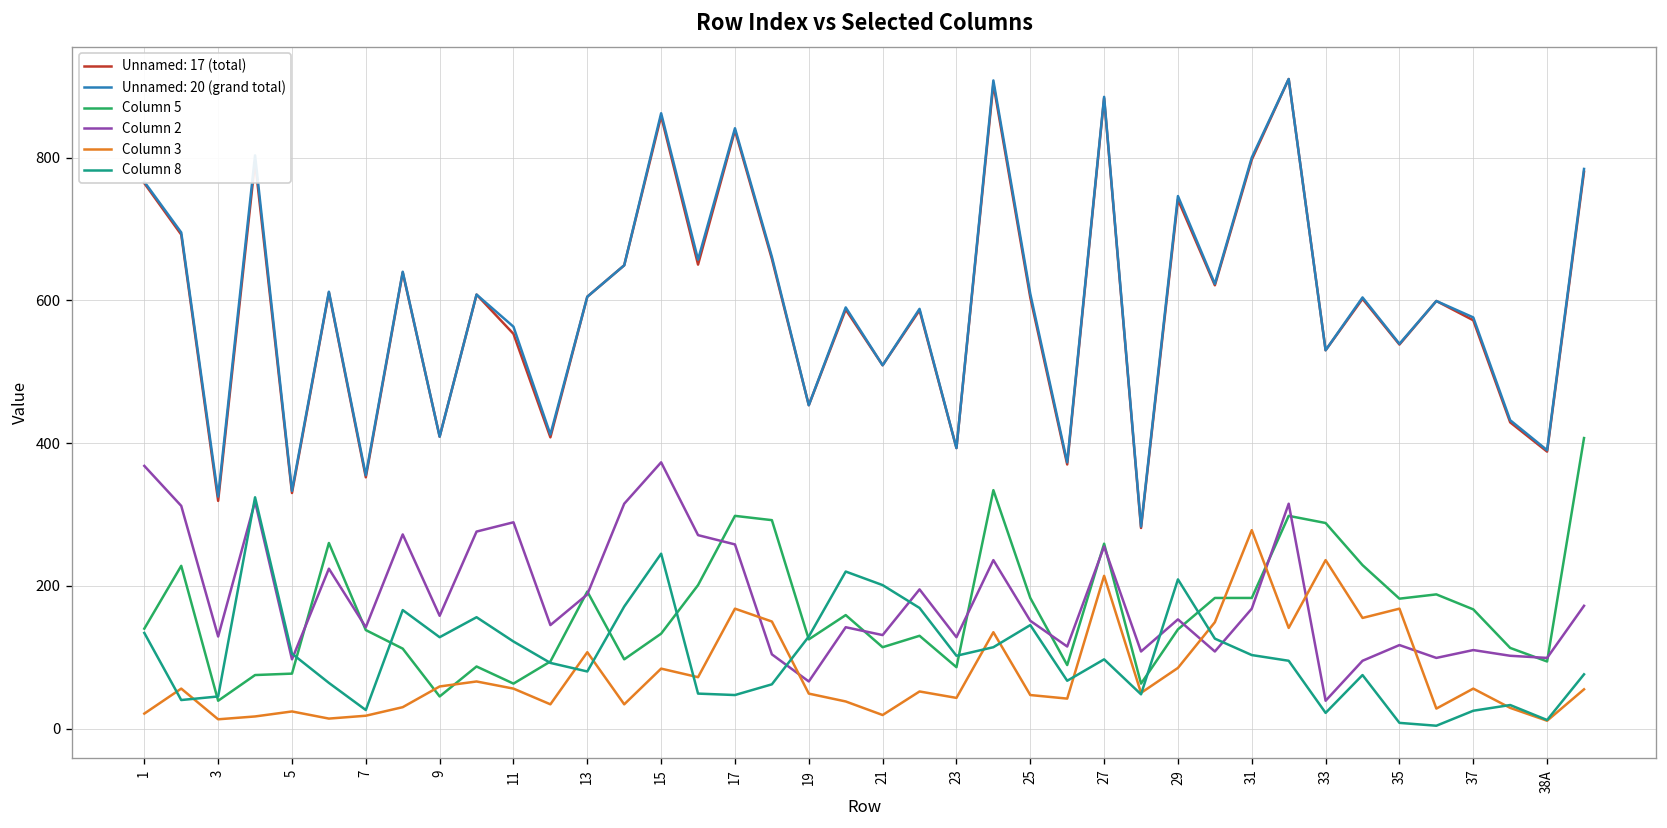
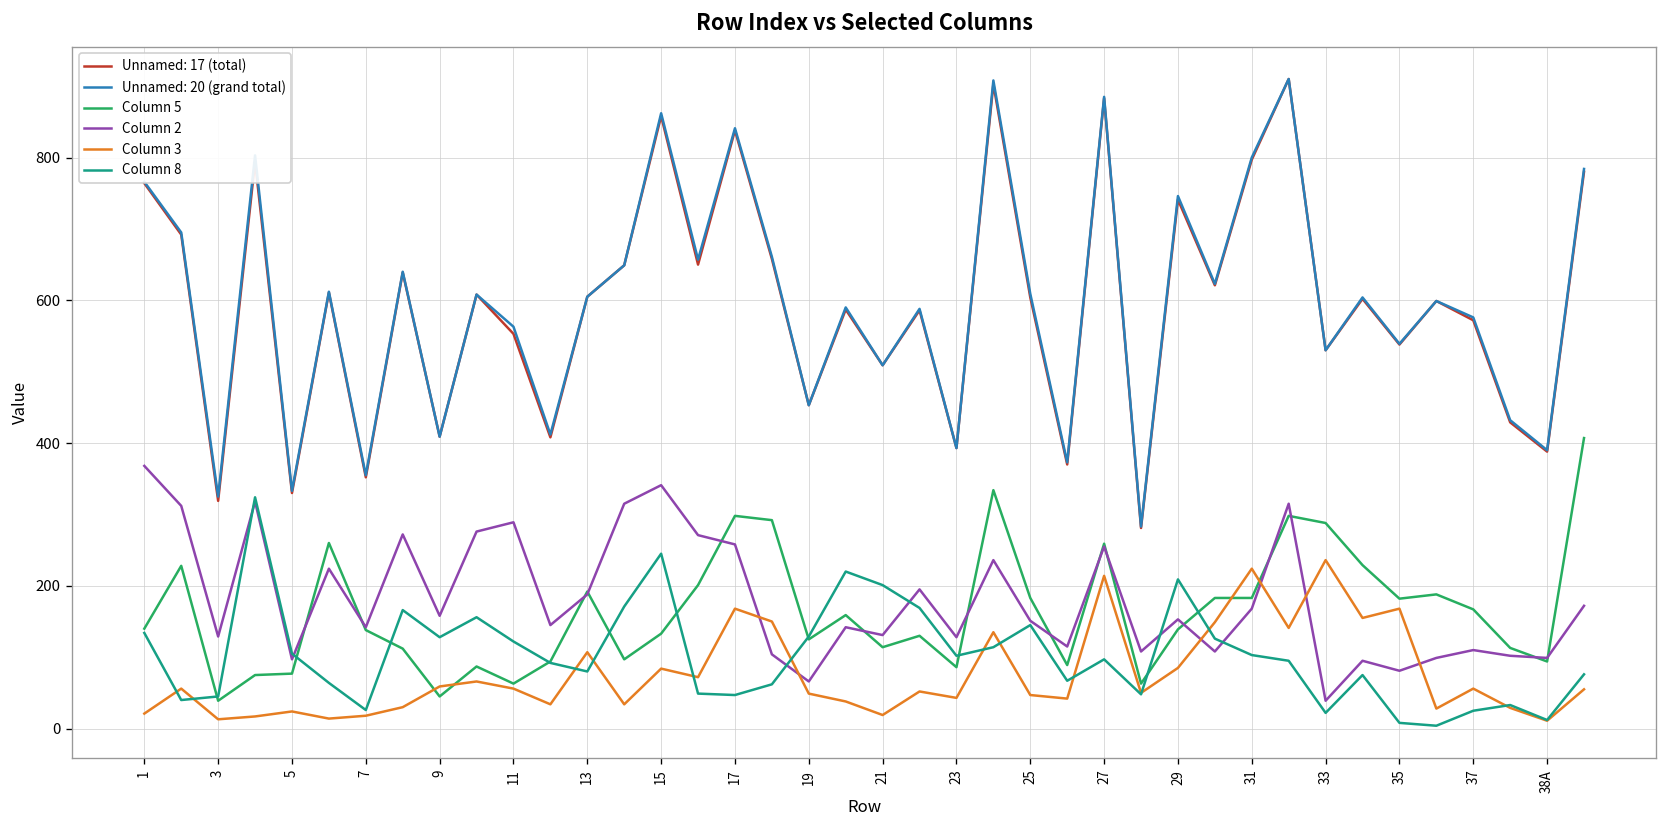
  {
    "Unnamed: 17 (total)": {
      "3": 320,
      "11": 550,
      "25": 600,
      "29": 740
    },
    "Unnamed: 20 (grand total)": {
      "3": 330,
      "11": 560,
      "25": 610,
      "29": 750
    },
    "Column 2": {
      "1": 370,
      "3": 130,
      "5": 100,
      "9": 160,
      "11": 290,
-     "15": 370,
+     "15": 340,
      "17": 260,
      "19": 70,
      "21": 130,
      "23": 130,
      "25": 150,
      "29": 150,
      "31": 170,
      "33": 40,
-     "35": 120,
+     "35": 80,
      "37": 110,
      "38A": 100
    },
    "Column 3": {
      "1": 20,
      "3": 10,
      "5": 20,
      "7": 20,
      "9": 60,
      "11": 60,
      "13": 110,
      "15": 80,
      "17": 170,
      "19": 50,
      "21": 20,
      "23": 40,
      "25": 50,
      "27": 210,
      "29": 90,
-     "31": 280,
+     "31": 220,
      "33": 240,
      "35": 170,
      "37": 60
    }
  }
